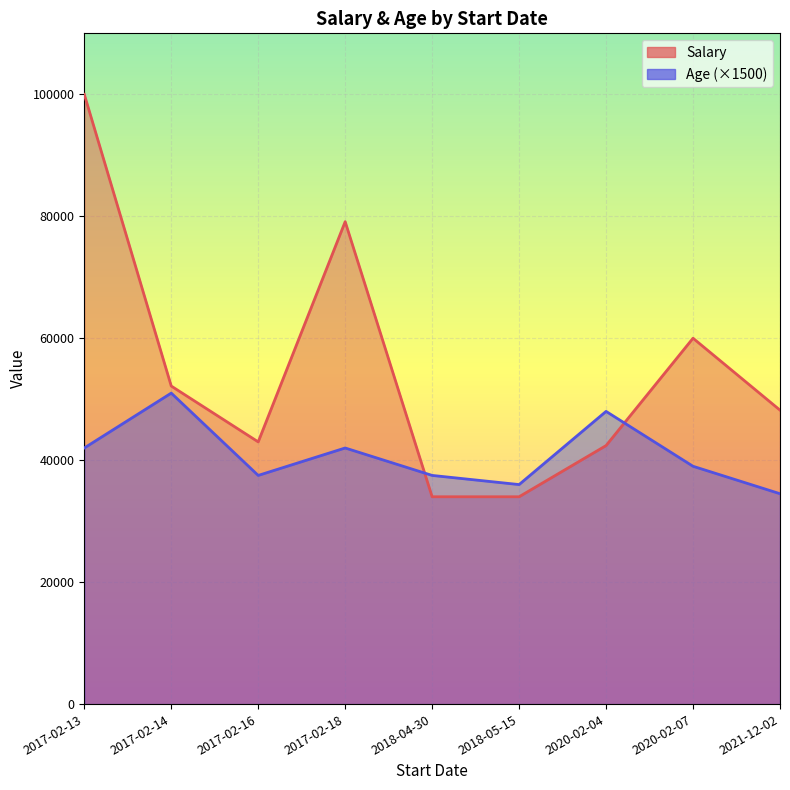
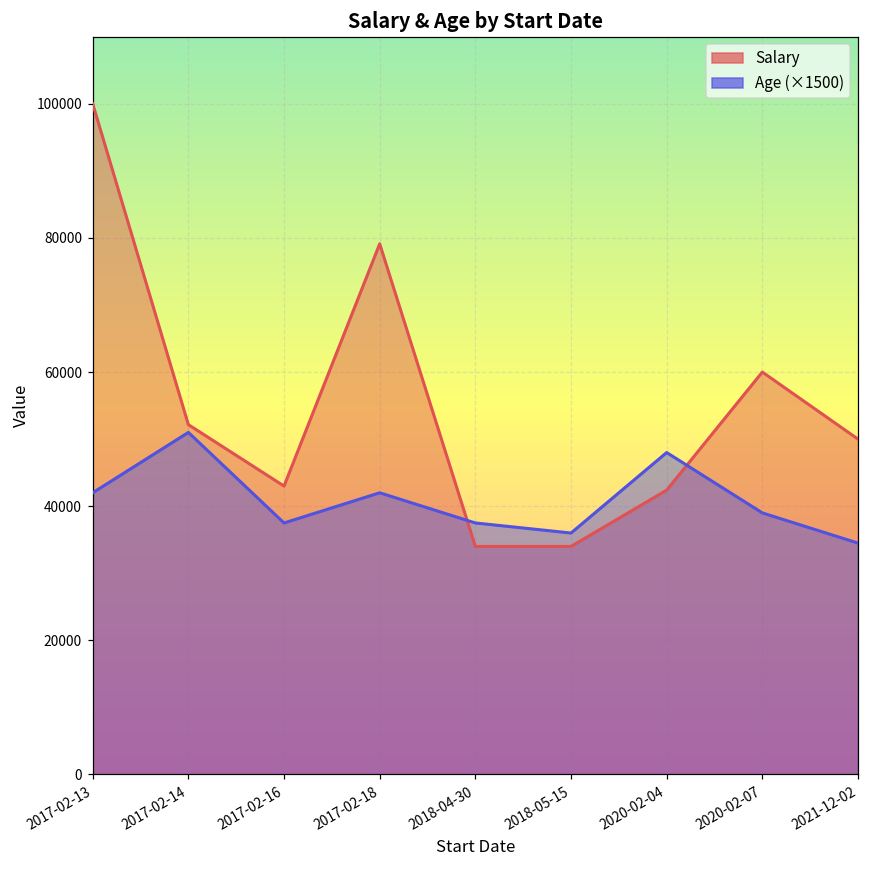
  {
    "Salary": {
      "2017-02-13": 100000,
      "2017-02-14": 52000,
      "2017-02-16": 43000,
      "2017-02-18": 79000,
      "2018-04-30": 34000,
      "2018-05-15": 34000,
      "2020-02-04": 42000,
      "2020-02-07": 60000,
-     "2021-12-02": 48000
+     "2021-12-02": 50000
    },
    "Age (×1500)": {
      "2017-02-13": 42000,
      "2017-02-14": 51000,
      "2017-02-16": 38000,
      "2017-02-18": 42000,
      "2018-04-30": 38000,
      "2018-05-15": 36000,
      "2020-02-04": 48000,
      "2020-02-07": 39000,
      "2021-12-02": 35000
    }
  }
